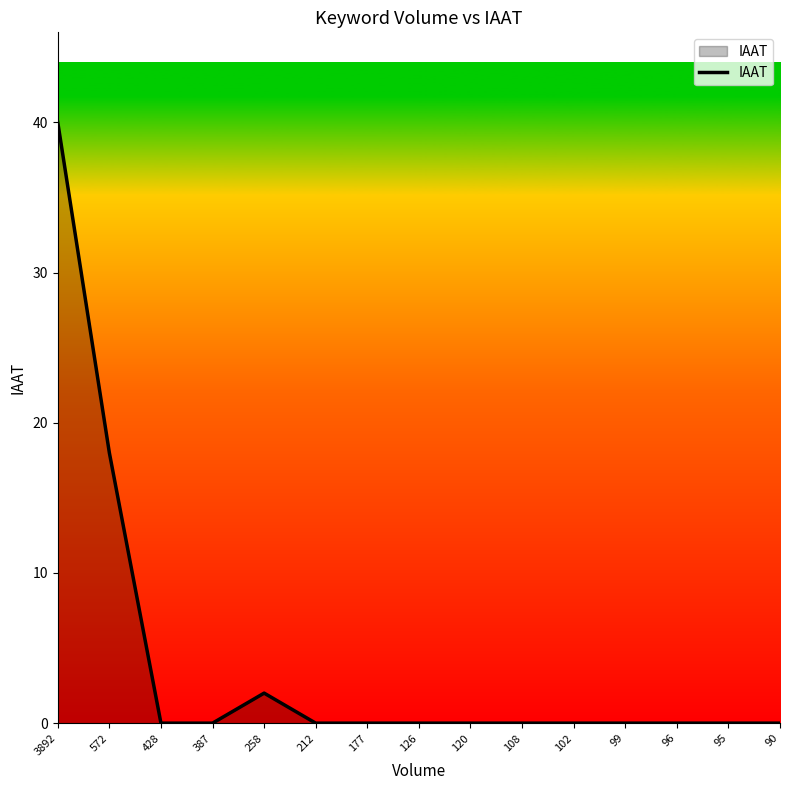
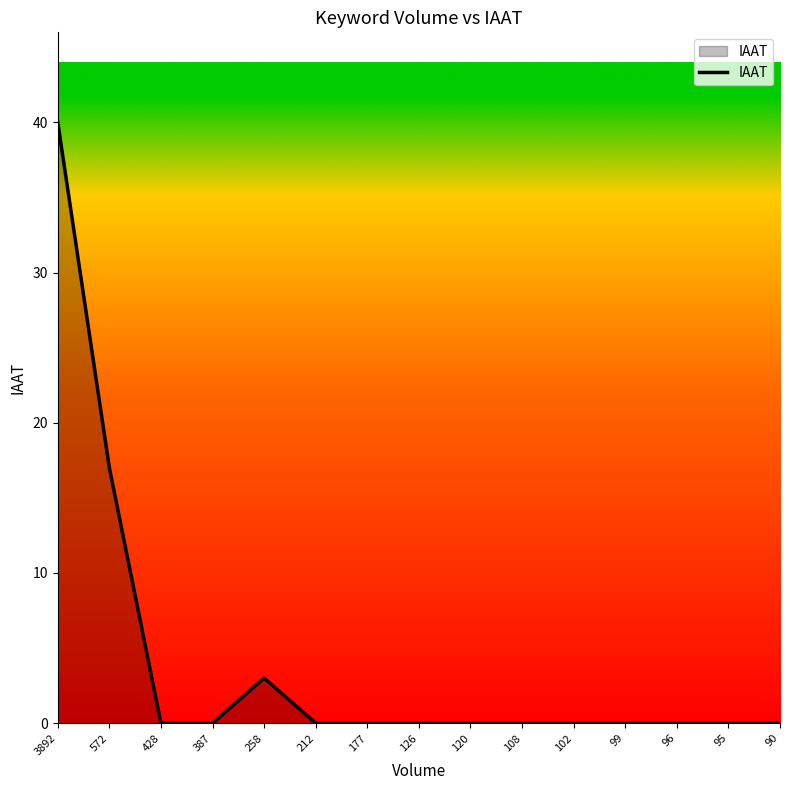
  {
    "3892": 40,
-   "572": 18,
+   "572": 17,
    "428": 0,
    "387": 0,
-   "258": 2,
+   "258": 3,
    "212": 0,
    "177": 0,
    "126": 0,
    "120": 0,
    "108": 0,
    "102": 0,
    "99": 0,
    "96": 0,
    "95": 0,
    "90": 0
  }
